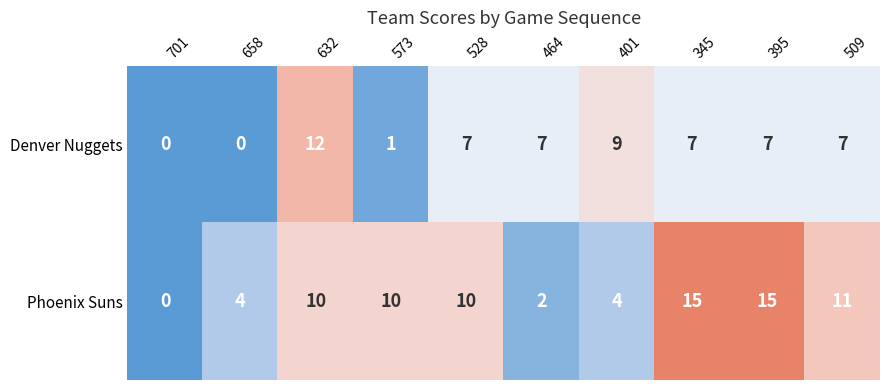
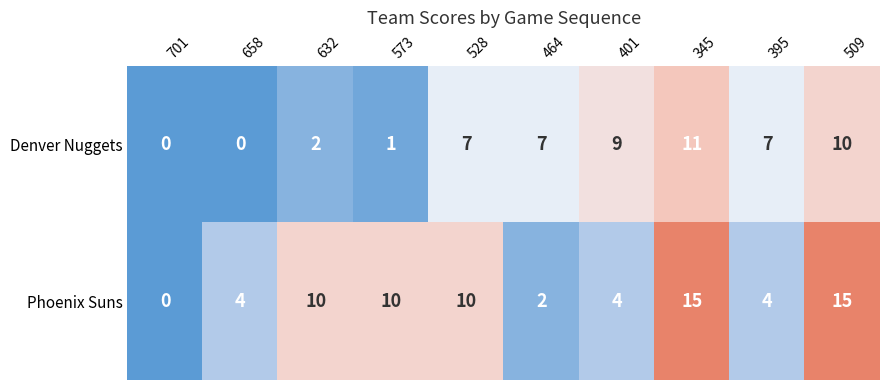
  {
    "Denver Nuggets": {
      "701": 0,
      "658": 0,
-     "632": 12,
+     "632": 2,
      "573": 1,
      "528": 7,
      "464": 7,
      "401": 9,
-     "345": 7,
+     "345": 11,
      "395": 7,
-     "509": 7
+     "509": 10
    },
    "Phoenix Suns": {
      "701": 0,
      "658": 4,
      "632": 10,
      "573": 10,
      "528": 10,
      "464": 2,
      "401": 4,
      "345": 15,
-     "395": 15,
-     "509": 11
+     "395": 4,
+     "509": 15
    }
  }
